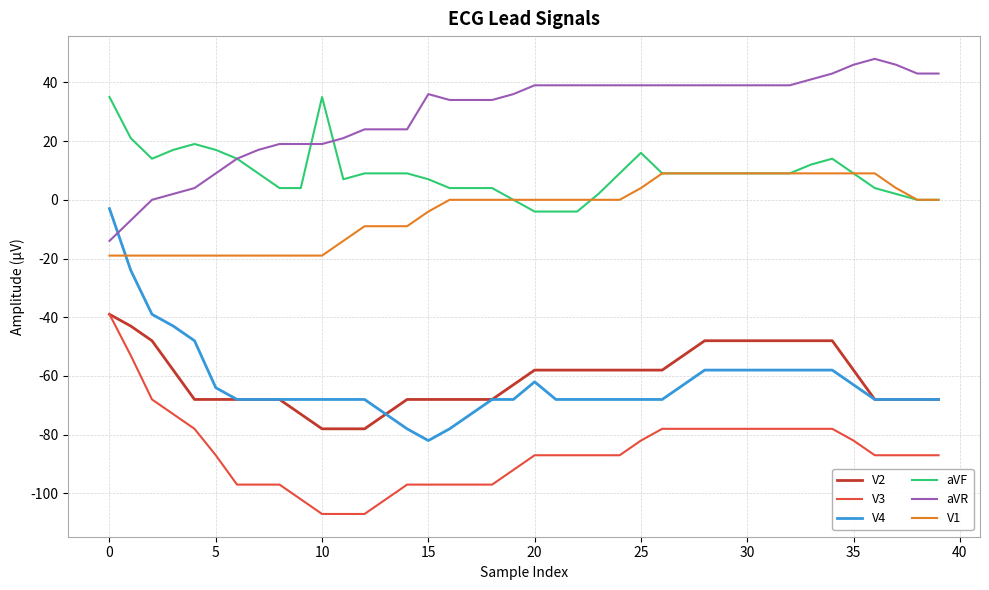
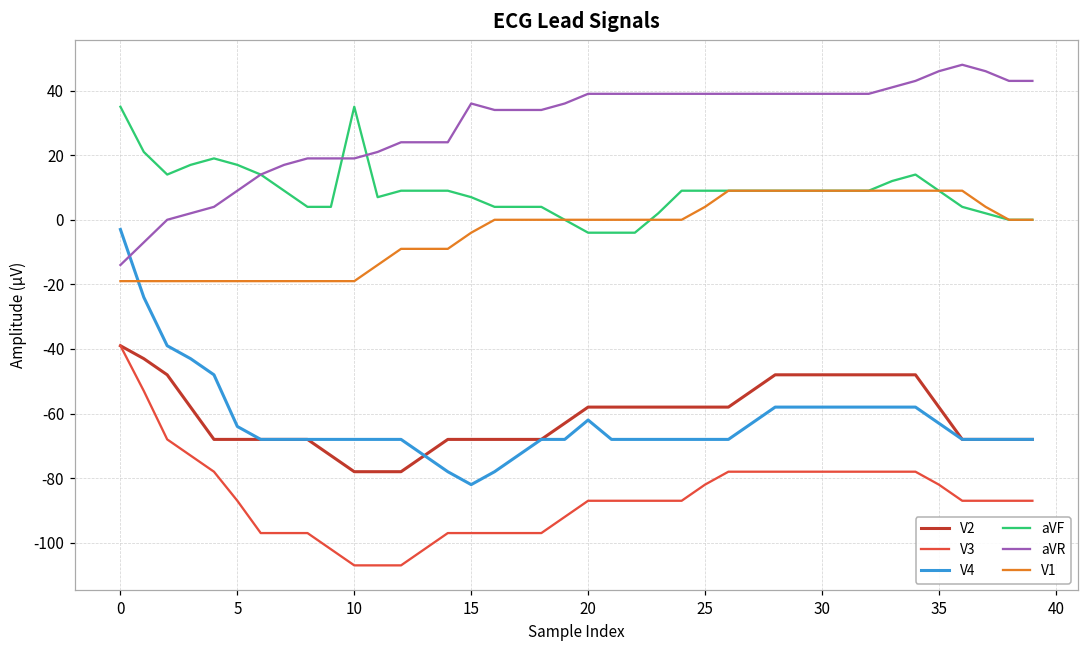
  {
    "V4": {
      "0": -3,
      "5": -64,
      "10": -68,
      "15": -82,
      "20": -62,
      "25": -68,
      "30": -58,
      "35": -63
    },
    "aVF": {
      "0": 35,
      "5": 17,
      "10": 35,
      "15": 7,
      "20": -4,
-     "25": 16
+     "25": 9
    },
    "aVR": {
      "0": -14,
      "5": 9,
      "10": 19,
      "15": 36,
      "20": 39,
      "25": 39,
      "30": 39,
      "35": 46
    }
  }
